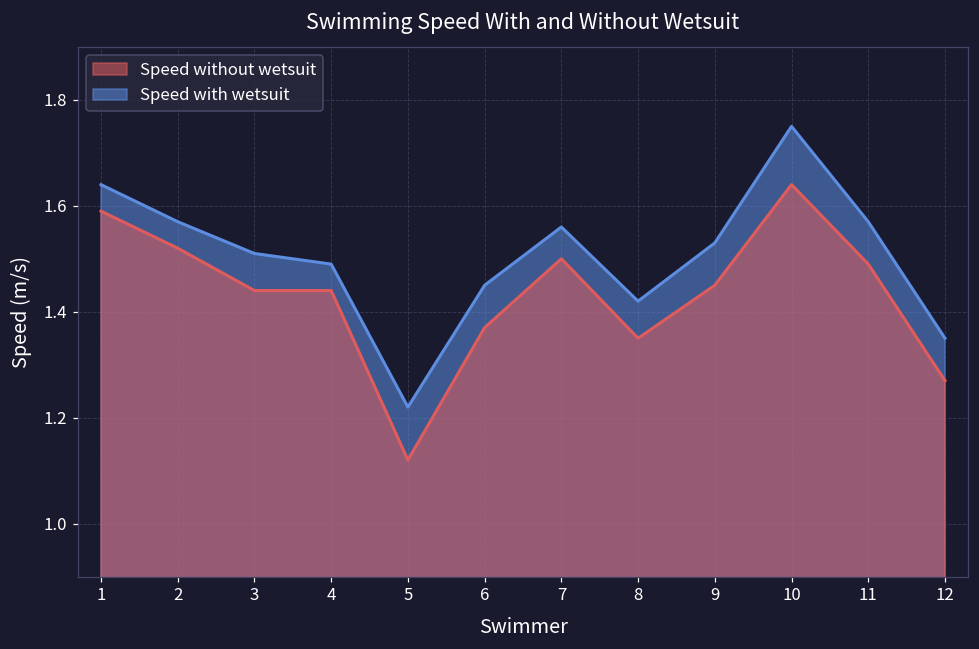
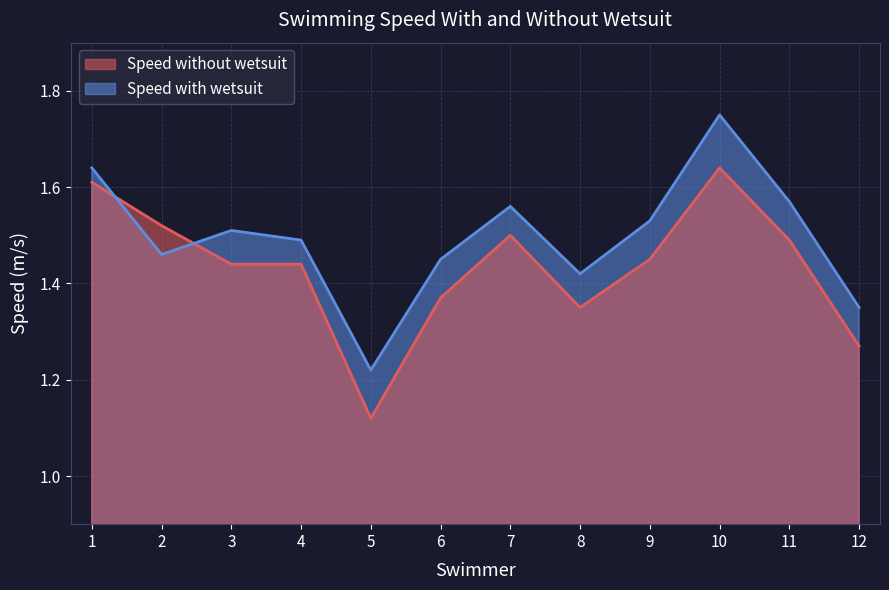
  {
    "Speed without wetsuit": {
-     "1": 1.59,
+     "1": 1.61,
      "2": 1.52,
      "3": 1.44,
      "4": 1.44,
      "5": 1.12,
      "6": 1.37,
      "7": 1.50,
      "8": 1.35,
      "9": 1.45,
      "10": 1.64,
      "11": 1.49,
      "12": 1.27
    },
    "Speed with wetsuit": {
      "1": 1.64,
-     "2": 1.57,
+     "2": 1.46,
      "3": 1.51,
      "4": 1.49,
      "5": 1.22,
      "6": 1.45,
      "7": 1.56,
      "8": 1.42,
      "9": 1.53,
      "10": 1.75,
      "11": 1.57,
      "12": 1.35
    }
  }
